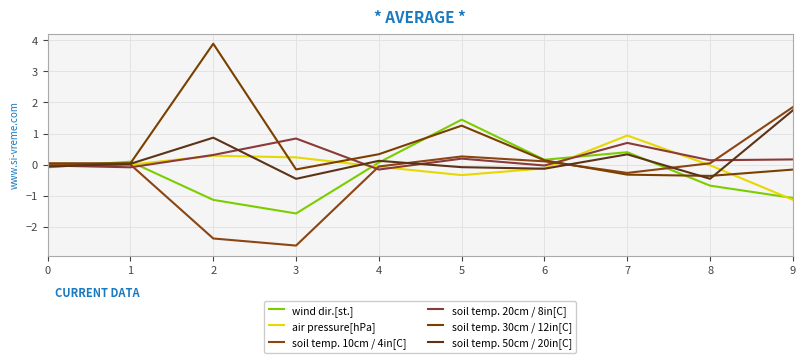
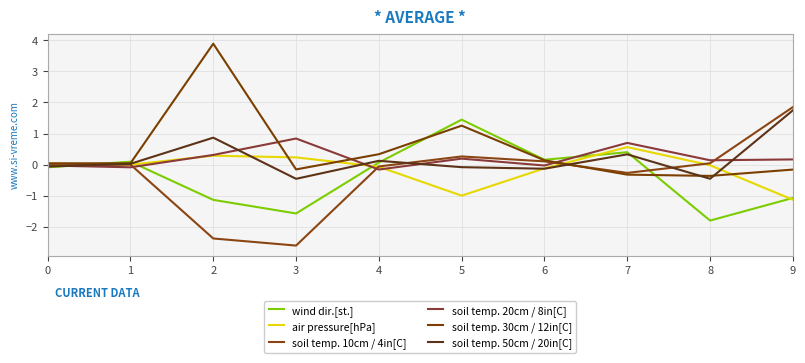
  {
    "wind dir.[st.]": {
      "2": -1.1,
      "3": -1.6,
      "5": 1.4,
-     "8": -0.7
+     "8": -1.8
    },
    "air pressure[hPa]": {
      "3": 0.2,
-     "5": -0.3,
-     "7": 0.9
+     "5": -1.0,
+     "7": 0.6
    }
  }
